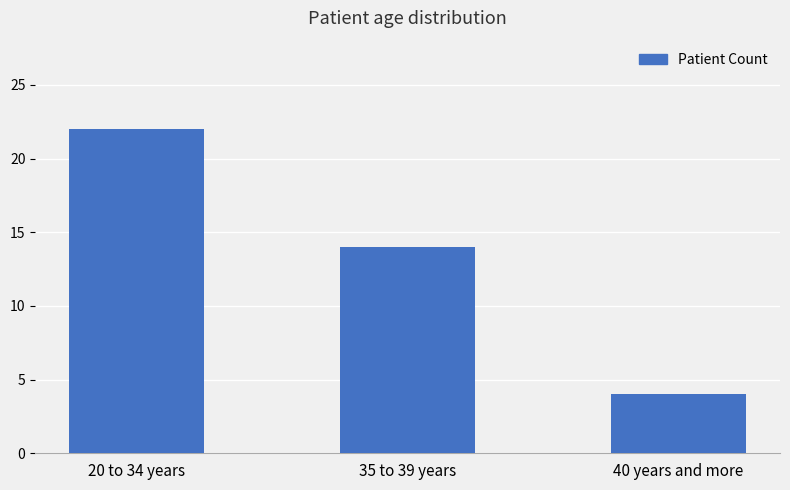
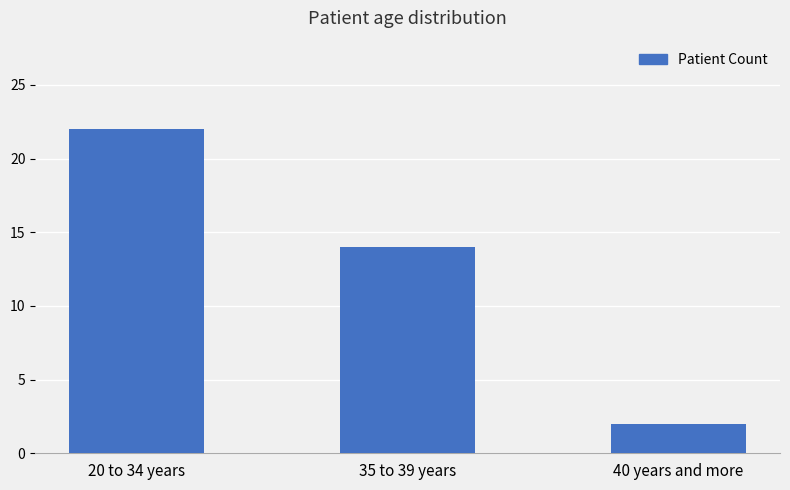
  {
    "20 to 34 years": 22,
    "35 to 39 years": 14,
-   "40 years and more": 4
+   "40 years and more": 2
  }
